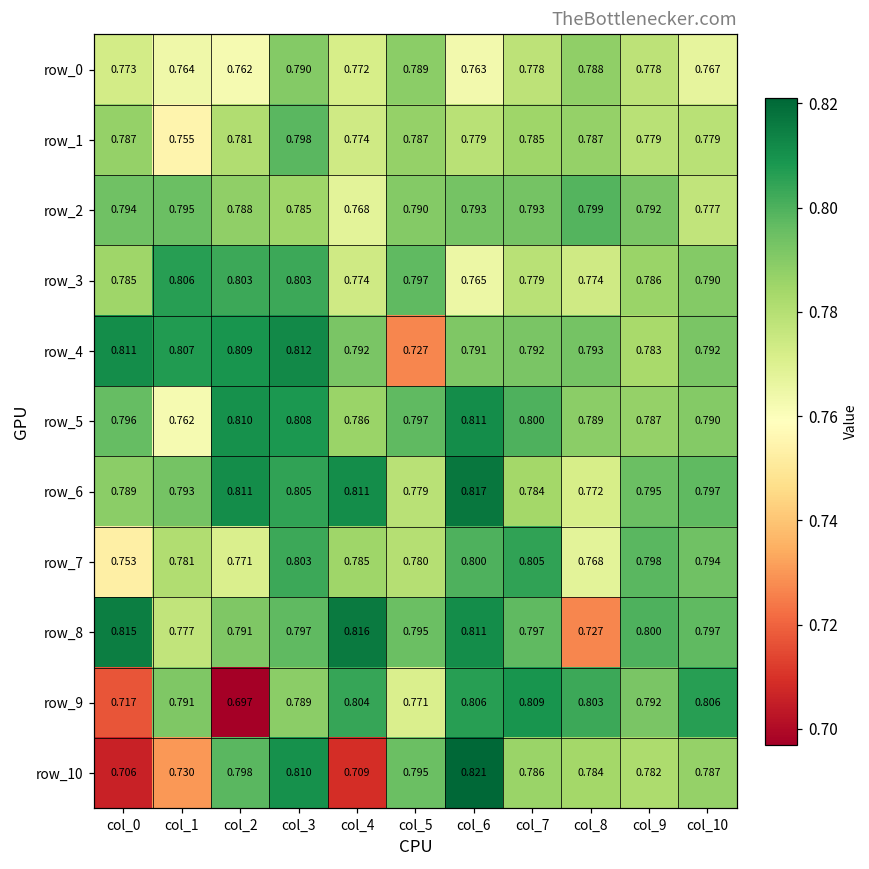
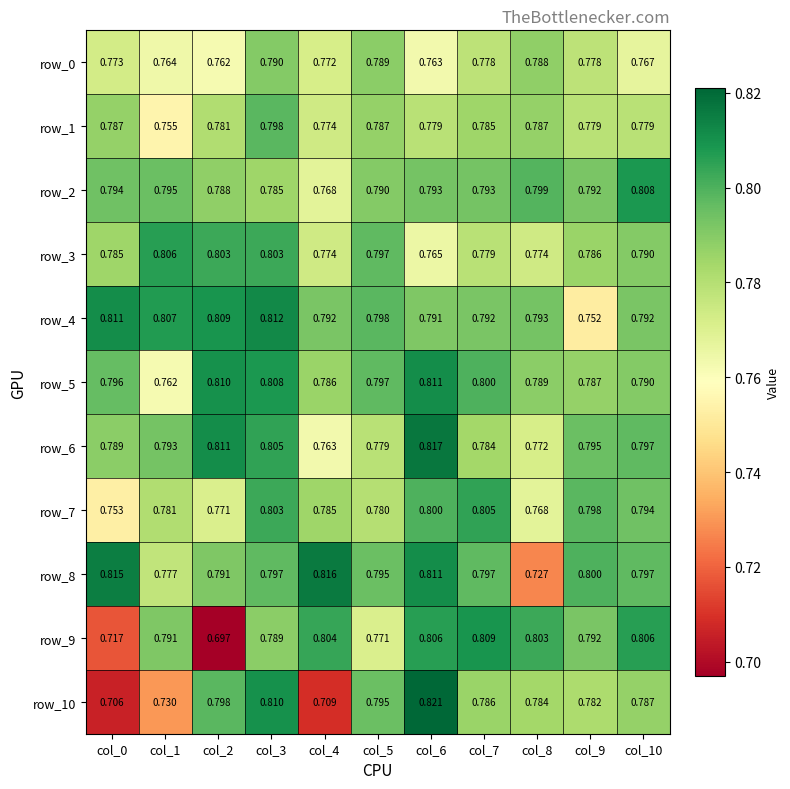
  {
    "row_0": {
      "col_0": 0.773,
      "col_1": 0.764,
      "col_2": 0.762,
      "col_3": 0.790,
      "col_4": 0.772,
      "col_5": 0.789,
      "col_6": 0.763,
      "col_7": 0.778,
      "col_8": 0.788,
      "col_9": 0.778,
      "col_10": 0.767
    },
    "row_1": {
      "col_0": 0.787,
      "col_1": 0.755,
      "col_2": 0.781,
      "col_3": 0.798,
      "col_4": 0.774,
      "col_5": 0.787,
      "col_6": 0.779,
      "col_7": 0.785,
      "col_8": 0.787,
      "col_9": 0.779,
      "col_10": 0.779
    },
    "row_2": {
      "col_0": 0.794,
      "col_1": 0.795,
      "col_2": 0.788,
      "col_3": 0.785,
      "col_4": 0.768,
      "col_5": 0.790,
      "col_6": 0.793,
      "col_7": 0.793,
      "col_8": 0.799,
      "col_9": 0.792,
-     "col_10": 0.777
+     "col_10": 0.808
    },
    "row_3": {
      "col_0": 0.785,
      "col_1": 0.806,
      "col_2": 0.803,
      "col_3": 0.803,
      "col_4": 0.774,
      "col_5": 0.797,
      "col_6": 0.765,
      "col_7": 0.779,
      "col_8": 0.774,
      "col_9": 0.786,
      "col_10": 0.790
    },
    "row_4": {
      "col_0": 0.811,
      "col_1": 0.807,
      "col_2": 0.809,
      "col_3": 0.812,
      "col_4": 0.792,
-     "col_5": 0.727,
+     "col_5": 0.798,
      "col_6": 0.791,
      "col_7": 0.792,
      "col_8": 0.793,
-     "col_9": 0.783,
+     "col_9": 0.752,
      "col_10": 0.792
    },
    "row_5": {
      "col_0": 0.796,
      "col_1": 0.762,
      "col_2": 0.810,
      "col_3": 0.808,
      "col_4": 0.786,
      "col_5": 0.797,
      "col_6": 0.811,
      "col_7": 0.800,
      "col_8": 0.789,
      "col_9": 0.787,
      "col_10": 0.790
    },
    "row_6": {
      "col_0": 0.789,
      "col_1": 0.793,
      "col_2": 0.811,
      "col_3": 0.805,
-     "col_4": 0.811,
+     "col_4": 0.763,
      "col_5": 0.779,
      "col_6": 0.817,
      "col_7": 0.784,
      "col_8": 0.772,
      "col_9": 0.795,
      "col_10": 0.797
    },
    "row_7": {
      "col_0": 0.753,
      "col_1": 0.781,
      "col_2": 0.771,
      "col_3": 0.803,
      "col_4": 0.785,
      "col_5": 0.780,
      "col_6": 0.800,
      "col_7": 0.805,
      "col_8": 0.768,
      "col_9": 0.798,
      "col_10": 0.794
    },
    "row_8": {
      "col_0": 0.815,
      "col_1": 0.777,
      "col_2": 0.791,
      "col_3": 0.797,
      "col_4": 0.816,
      "col_5": 0.795,
      "col_6": 0.811,
      "col_7": 0.797,
      "col_8": 0.727,
      "col_9": 0.800,
      "col_10": 0.797
    },
    "row_9": {
      "col_0": 0.717,
      "col_1": 0.791,
      "col_2": 0.697,
      "col_3": 0.789,
      "col_4": 0.804,
      "col_5": 0.771,
      "col_6": 0.806,
      "col_7": 0.809,
      "col_8": 0.803,
      "col_9": 0.792,
      "col_10": 0.806
    },
    "row_10": {
      "col_0": 0.706,
      "col_1": 0.730,
      "col_2": 0.798,
      "col_3": 0.810,
      "col_4": 0.709,
      "col_5": 0.795,
      "col_6": 0.821,
      "col_7": 0.786,
      "col_8": 0.784,
      "col_9": 0.782,
      "col_10": 0.787
    }
  }
